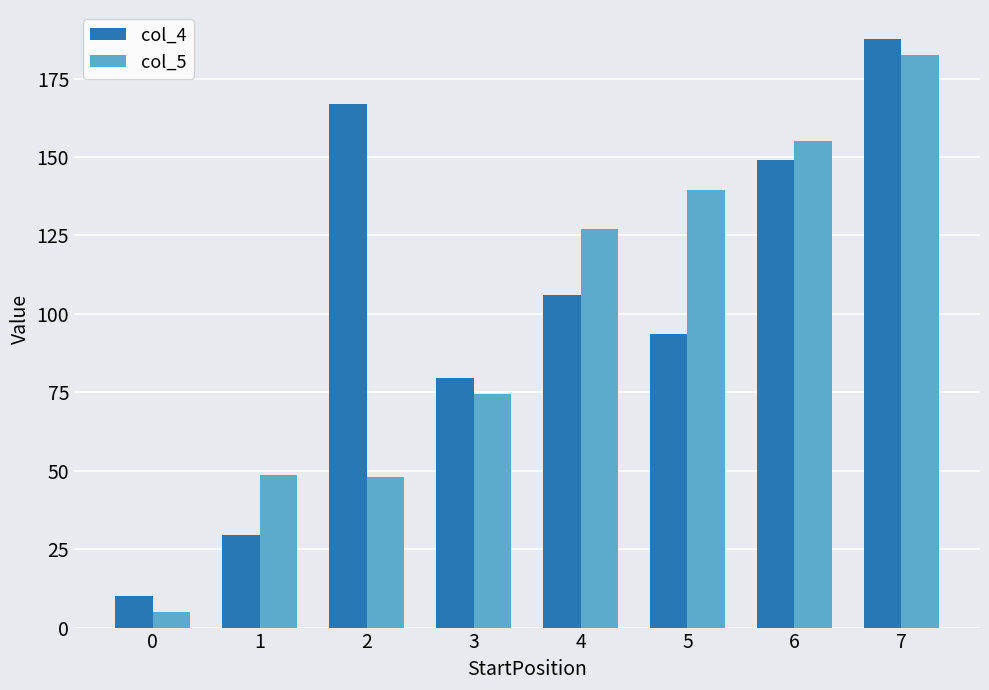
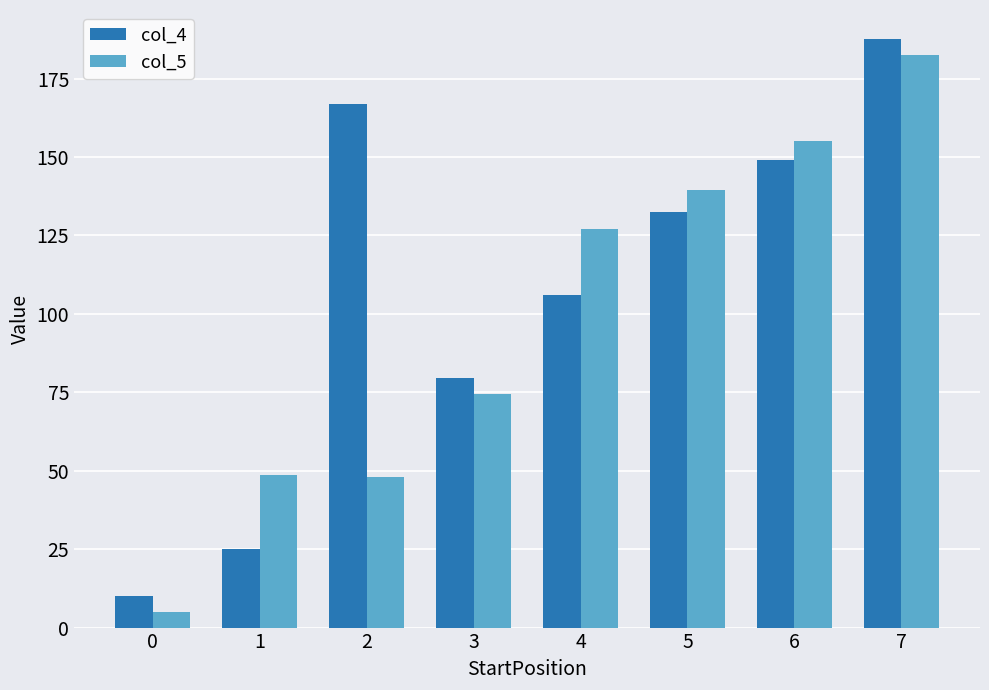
  {
    "col_4": {
      "0": 10,
-     "1": 30,
+     "1": 25,
      "2": 167,
      "3": 80,
      "4": 106,
-     "5": 94,
+     "5": 133,
      "6": 149,
      "7": 188
    },
    "col_5": {
      "0": 5,
      "1": 49,
      "2": 48,
      "3": 75,
      "4": 127,
      "5": 139,
      "6": 155,
      "7": 183
    }
  }
